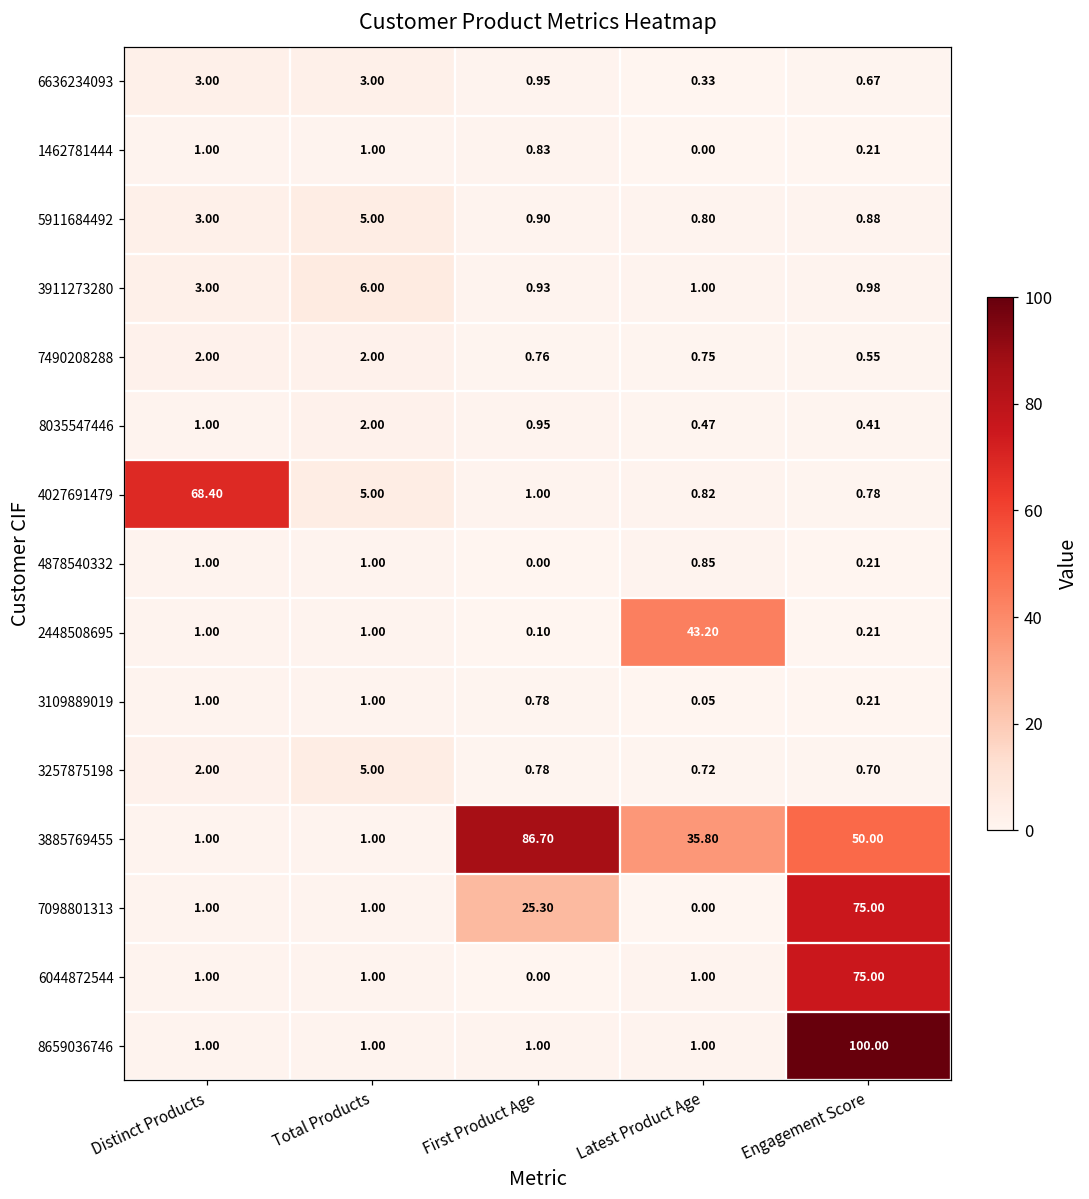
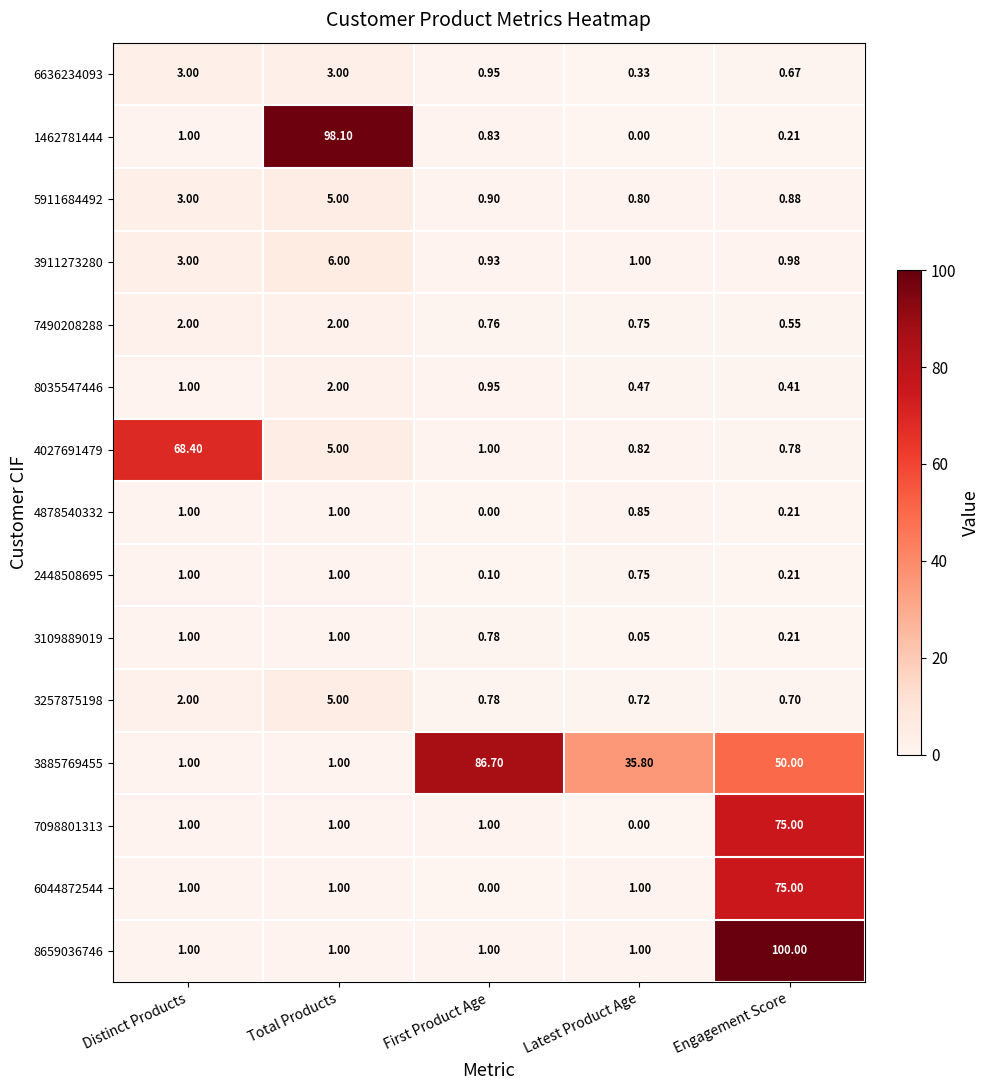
  {
    "6636234093": {
      "Distinct Products": 3.00,
      "Total Products": 3.00,
      "First Product Age": 0.95,
      "Latest Product Age": 0.33,
      "Engagement Score": 0.67
    },
    "1462781444": {
      "Distinct Products": 1.00,
-     "Total Products": 1.00,
+     "Total Products": 98.10,
      "First Product Age": 0.83,
      "Latest Product Age": 0.00,
      "Engagement Score": 0.21
    },
    "5911684492": {
      "Distinct Products": 3.00,
      "Total Products": 5.00,
      "First Product Age": 0.90,
      "Latest Product Age": 0.80,
      "Engagement Score": 0.88
    },
    "3911273280": {
      "Distinct Products": 3.00,
      "Total Products": 6.00,
      "First Product Age": 0.93,
      "Latest Product Age": 1.00,
      "Engagement Score": 0.98
    },
    "7490208288": {
      "Distinct Products": 2.00,
      "Total Products": 2.00,
      "First Product Age": 0.76,
      "Latest Product Age": 0.75,
      "Engagement Score": 0.55
    },
    "8035547446": {
      "Distinct Products": 1.00,
      "Total Products": 2.00,
      "First Product Age": 0.95,
      "Latest Product Age": 0.47,
      "Engagement Score": 0.41
    },
    "4027691479": {
      "Distinct Products": 68.40,
      "Total Products": 5.00,
      "First Product Age": 1.00,
      "Latest Product Age": 0.82,
      "Engagement Score": 0.78
    },
    "4878540332": {
      "Distinct Products": 1.00,
      "Total Products": 1.00,
      "First Product Age": 0.00,
      "Latest Product Age": 0.85,
      "Engagement Score": 0.21
    },
    "2448508695": {
      "Distinct Products": 1.00,
      "Total Products": 1.00,
      "First Product Age": 0.10,
-     "Latest Product Age": 43.20,
+     "Latest Product Age": 0.75,
      "Engagement Score": 0.21
    },
    "3109889019": {
      "Distinct Products": 1.00,
      "Total Products": 1.00,
      "First Product Age": 0.78,
      "Latest Product Age": 0.05,
      "Engagement Score": 0.21
    },
    "3257875198": {
      "Distinct Products": 2.00,
      "Total Products": 5.00,
      "First Product Age": 0.78,
      "Latest Product Age": 0.72,
      "Engagement Score": 0.70
    },
    "3885769455": {
      "Distinct Products": 1.00,
      "Total Products": 1.00,
      "First Product Age": 86.70,
      "Latest Product Age": 35.80,
      "Engagement Score": 50.00
    },
    "7098801313": {
      "Distinct Products": 1.00,
      "Total Products": 1.00,
-     "First Product Age": 25.30,
+     "First Product Age": 1.00,
      "Latest Product Age": 0.00,
      "Engagement Score": 75.00
    },
    "6044872544": {
      "Distinct Products": 1.00,
      "Total Products": 1.00,
      "First Product Age": 0.00,
      "Latest Product Age": 1.00,
      "Engagement Score": 75.00
    },
    "8659036746": {
      "Distinct Products": 1.00,
      "Total Products": 1.00,
      "First Product Age": 1.00,
      "Latest Product Age": 1.00,
      "Engagement Score": 100.00
    }
  }
